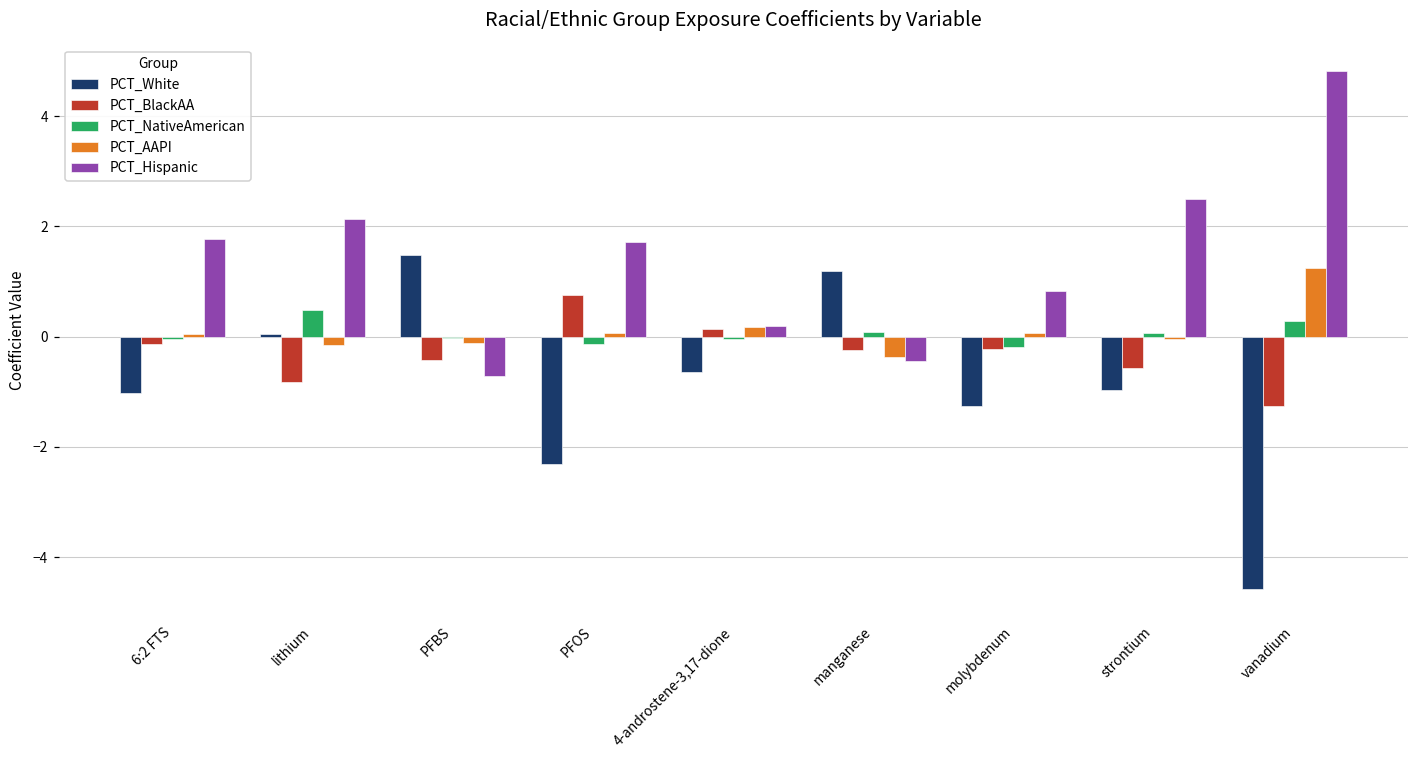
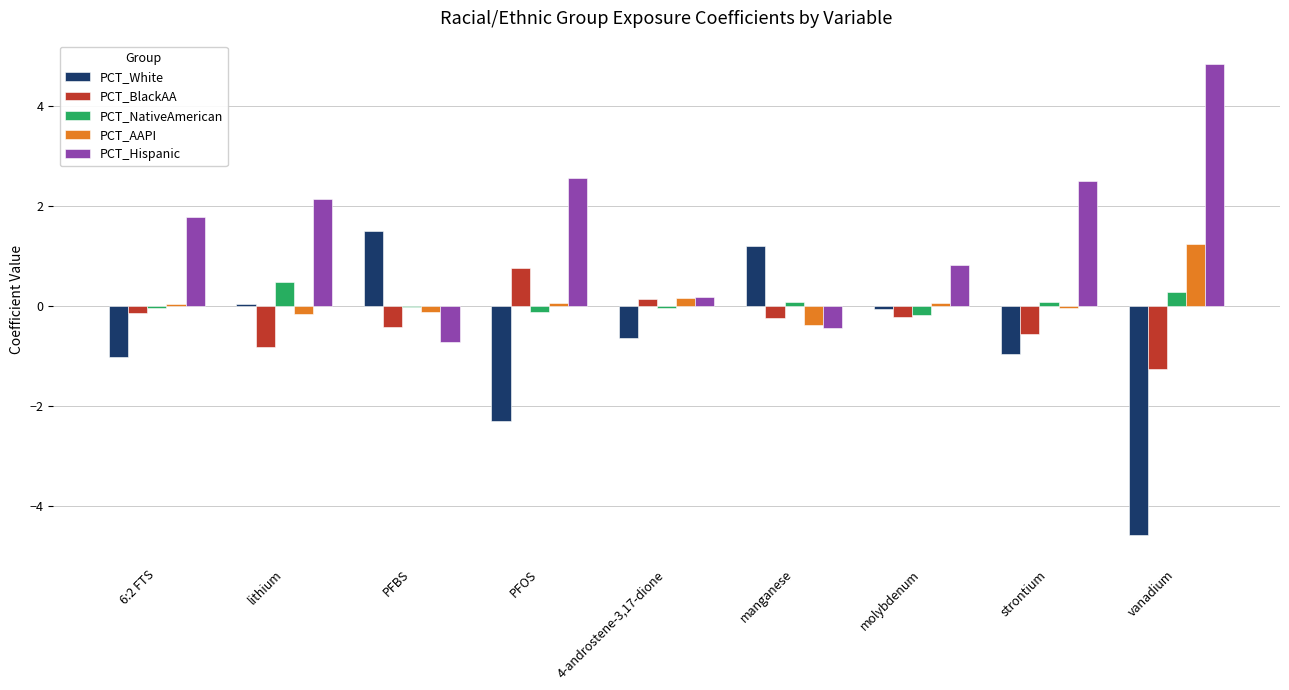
  {
    "PCT_White": {
      "6:2 FTS": -1.0,
      "PFBS": 1.5,
      "PFOS": -2.3,
      "4-androstene-3,17-dione": -0.6,
      "manganese": 1.2,
-     "molybdenum": -1.3,
+     "molybdenum": -0.1,
      "strontium": -1.0,
      "vanadium": -4.6
    },
    "PCT_BlackAA": {
      "6:2 FTS": -0.1,
      "lithium": -0.8,
      "PFBS": -0.4,
      "PFOS": 0.8,
      "4-androstene-3,17-dione": 0.1,
      "manganese": -0.2,
      "molybdenum": -0.2,
      "strontium": -0.6,
      "vanadium": -1.3
    },
    "PCT_NativeAmerican": {
      "lithium": 0.5,
      "PFOS": -0.1,
      "manganese": 0.1,
      "molybdenum": -0.2,
      "strontium": 0.1,
      "vanadium": 0.3
    },
    "PCT_AAPI": {
      "lithium": -0.2,
      "PFBS": -0.1,
      "PFOS": 0.1,
      "4-androstene-3,17-dione": 0.2,
      "manganese": -0.4,
      "molybdenum": 0.1,
      "vanadium": 1.2
    },
    "PCT_Hispanic": {
      "6:2 FTS": 1.8,
      "lithium": 2.1,
      "PFBS": -0.7,
-     "PFOS": 1.7,
+     "PFOS": 2.5,
      "4-androstene-3,17-dione": 0.2,
      "manganese": -0.4,
      "molybdenum": 0.8,
      "strontium": 2.5,
      "vanadium": 4.8
    }
  }
